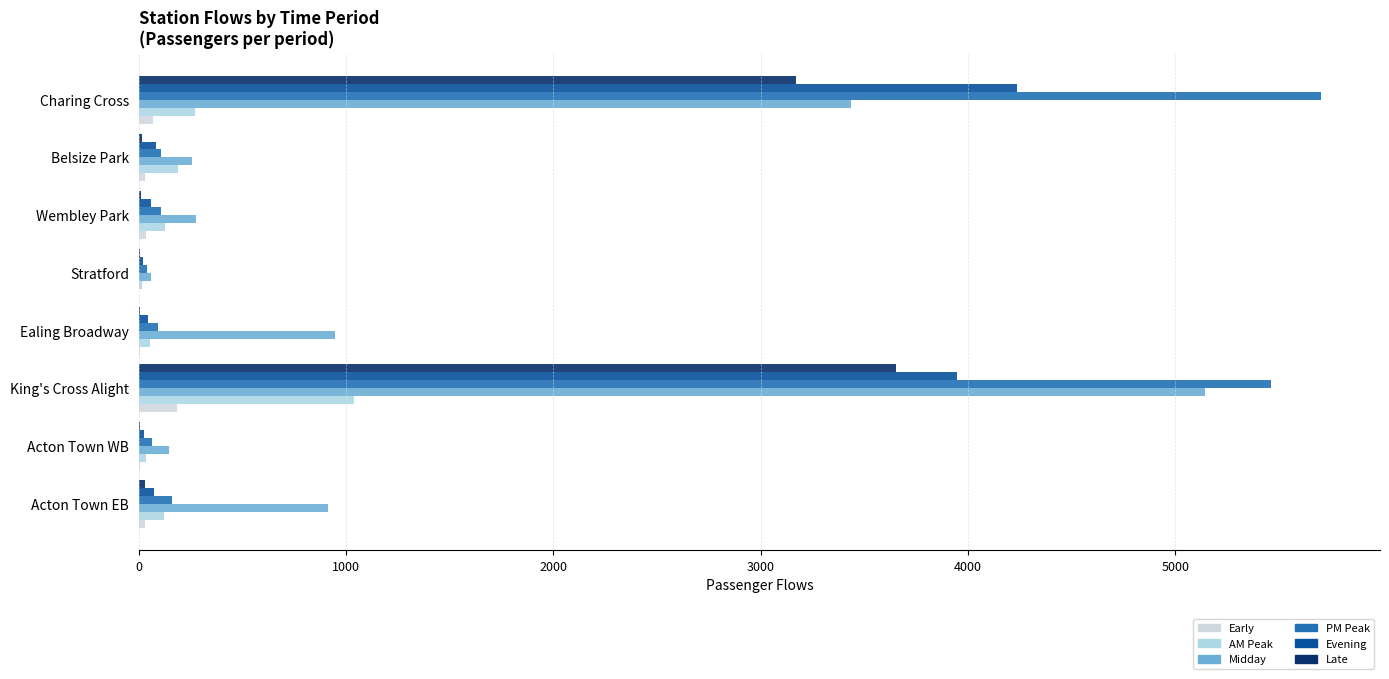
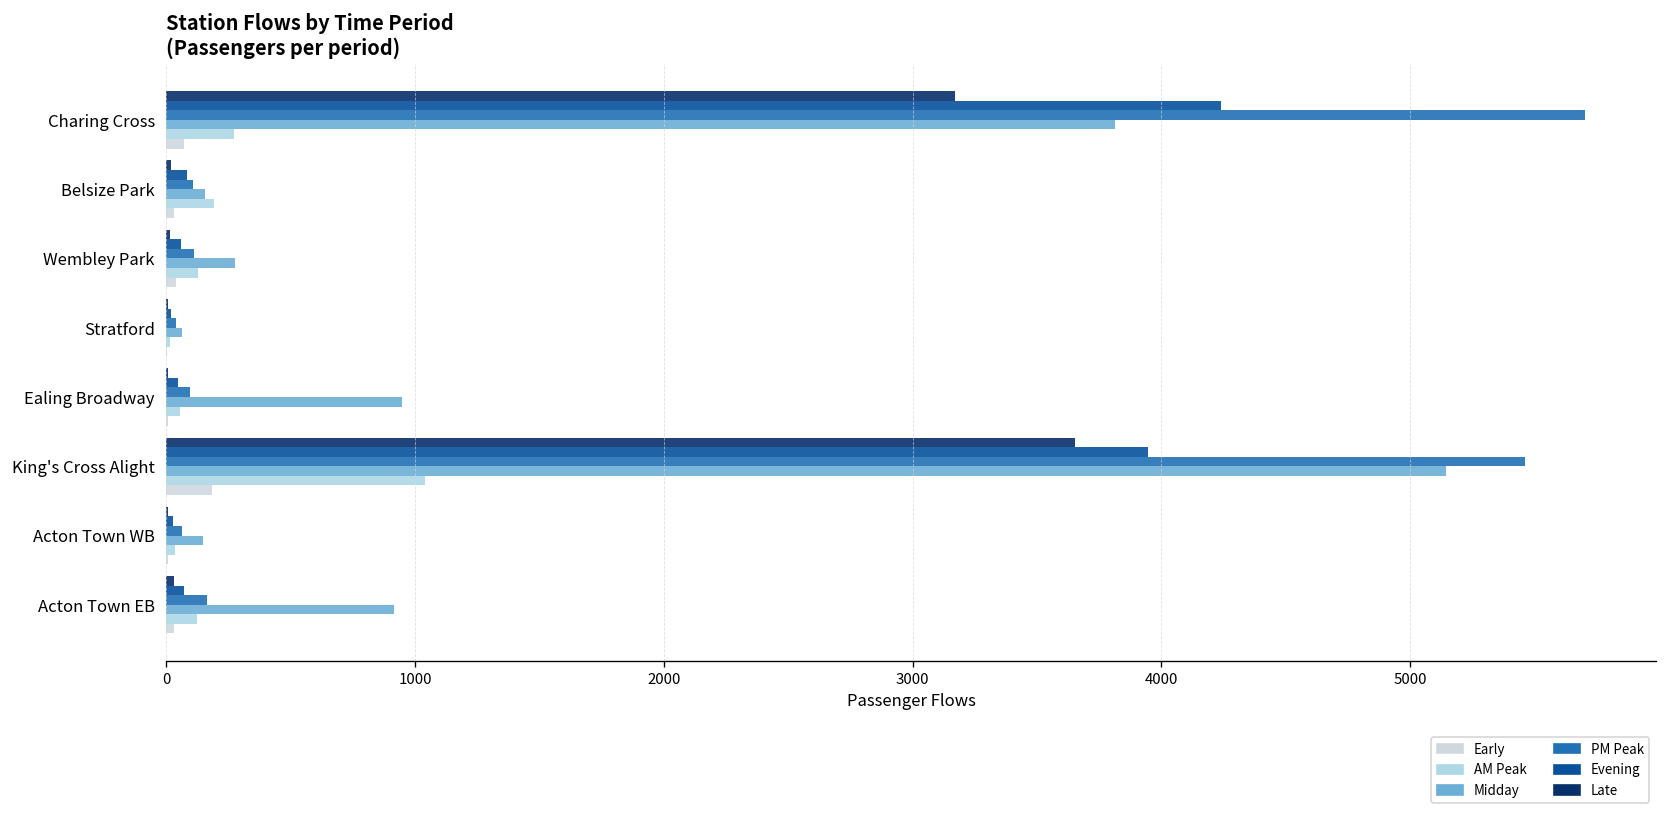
  {
    "Midday": {
-     "Charing Cross": 3430,
-     "Belsize Park": 260,
+     "Charing Cross": 3810,
+     "Belsize Park": 150,
      "Wembley Park": 280,
      "Stratford": 60,
      "Ealing Broadway": 950,
      "King's Cross Alight": 5140,
      "Acton Town WB": 140,
      "Acton Town EB": 910
    }
  }
